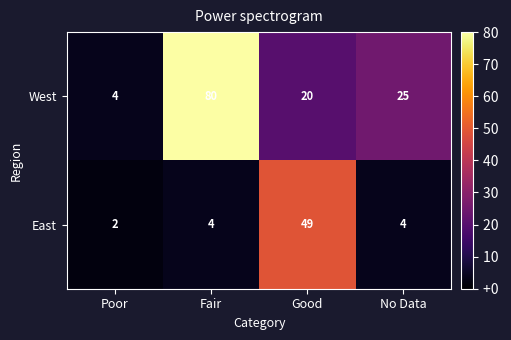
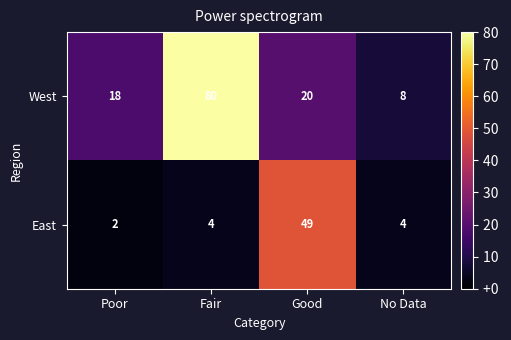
  {
    "West": {
-     "Poor": 4,
+     "Poor": 18,
      "Fair": 80,
      "Good": 20,
-     "No Data": 25
+     "No Data": 8
    },
    "East": {
      "Poor": 2,
      "Fair": 4,
      "Good": 49,
      "No Data": 4
    }
  }
